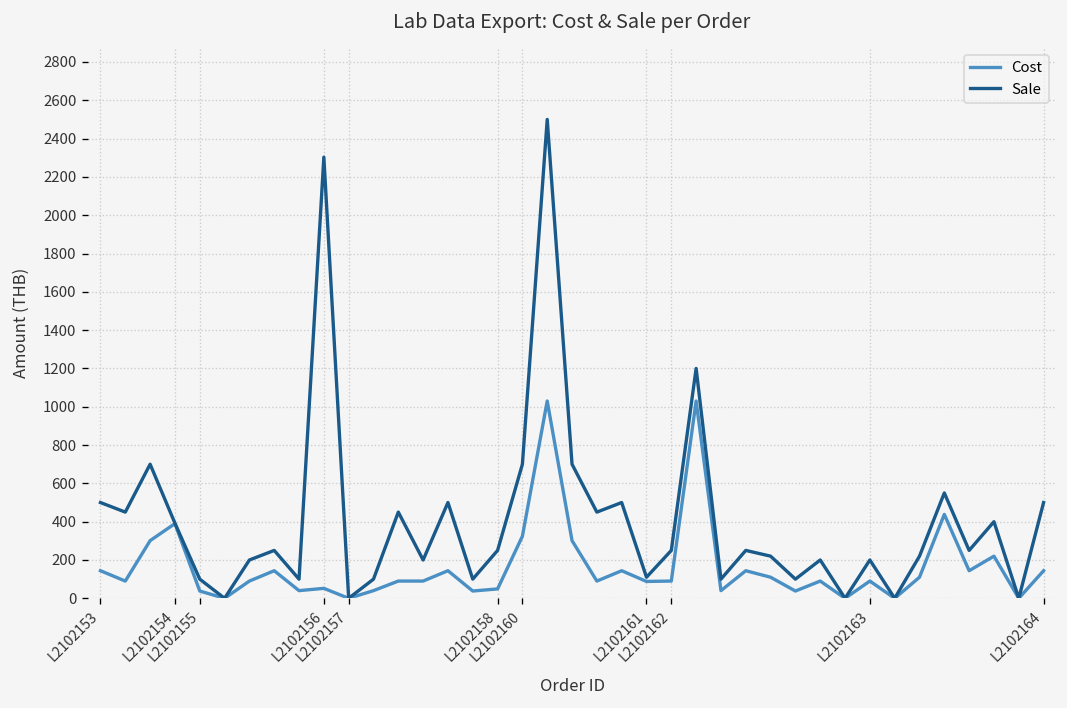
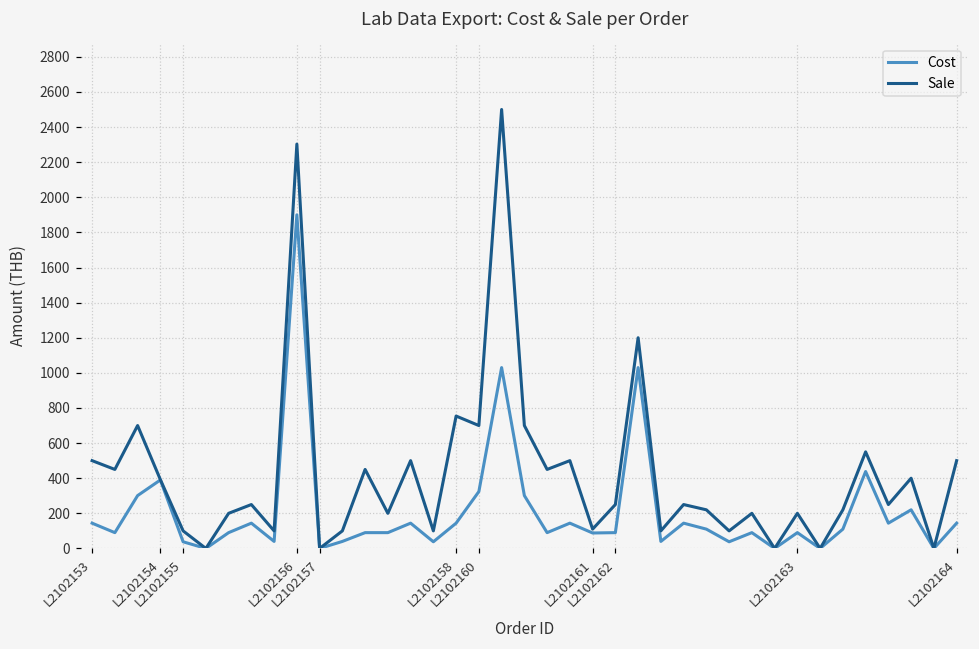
  {
    "Cost": {
-     "L2102156": 50,
-     "L2102158": 50,
+     "L2102156": 1900,
+     "L2102158": 140,
      "L2102161": 90,
      "L2102164": 140
    },
    "Sale": {
      "L2102156": 2300,
-     "L2102158": 250,
+     "L2102158": 750,
      "L2102161": 110,
      "L2102164": 500
    }
  }
